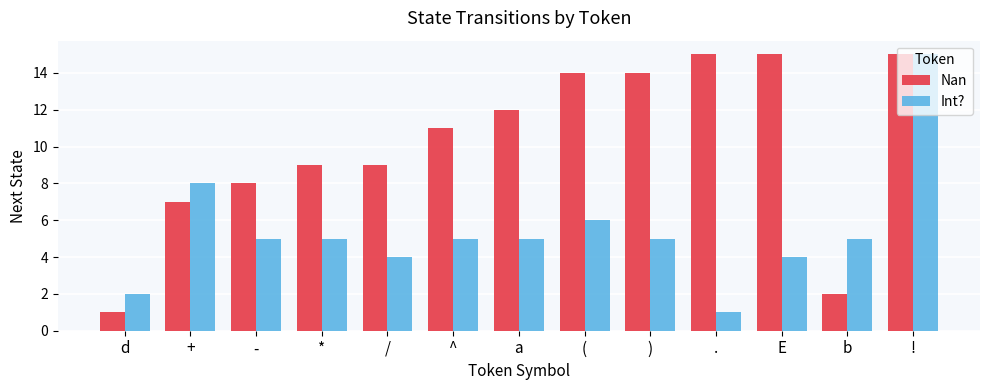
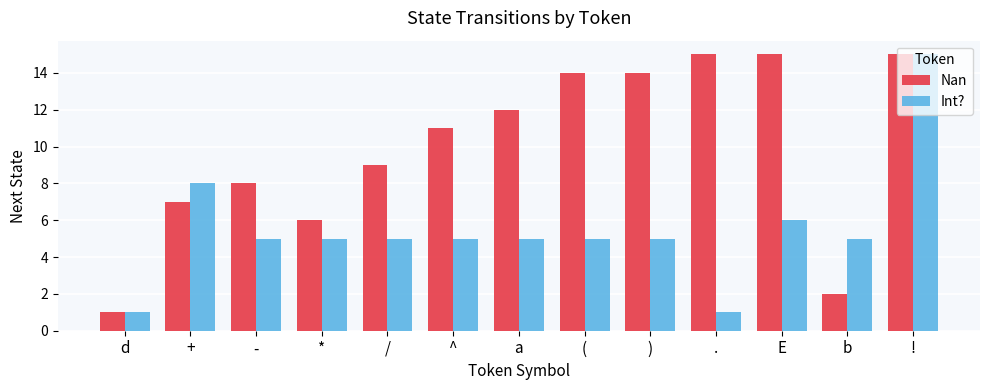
  {
    "Nan": {
      "d": 1,
      "+": 7,
      "-": 8,
-     "*": 9,
+     "*": 6,
      "/": 9,
      "^": 11,
      "a": 12,
      "(": 14,
      ")": 14,
      ".": 15,
      "E": 15,
      "b": 2
    },
    "Int?": {
-     "d": 2,
+     "d": 1,
      "+": 8,
      "-": 5,
      "*": 5,
-     "/": 4,
+     "/": 5,
      "^": 5,
      "a": 5,
-     "(": 6,
+     "(": 5,
      ")": 5,
      ".": 1,
-     "E": 4,
+     "E": 6,
      "b": 5
    }
  }
